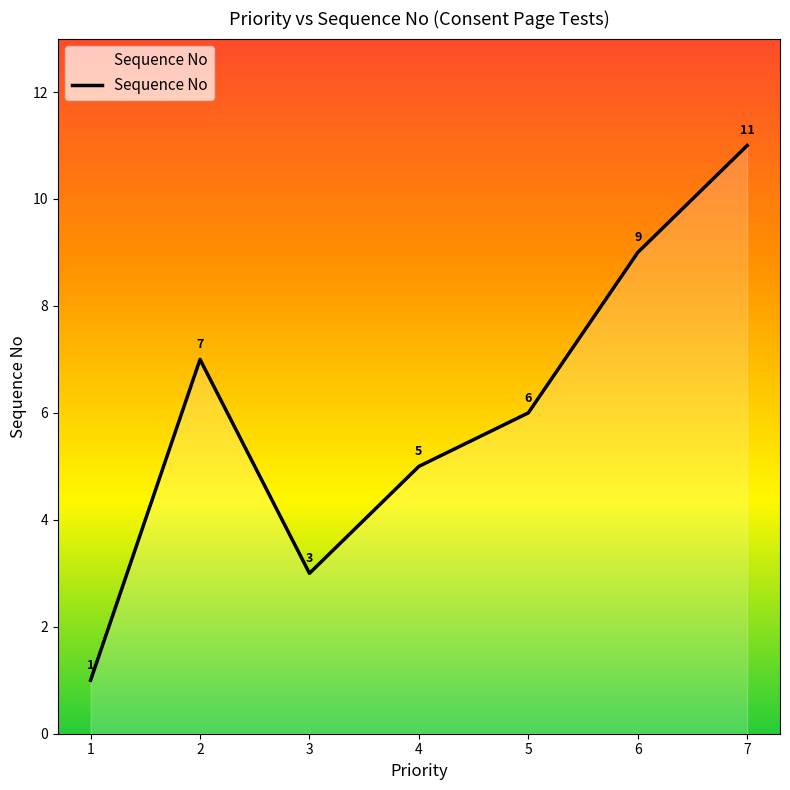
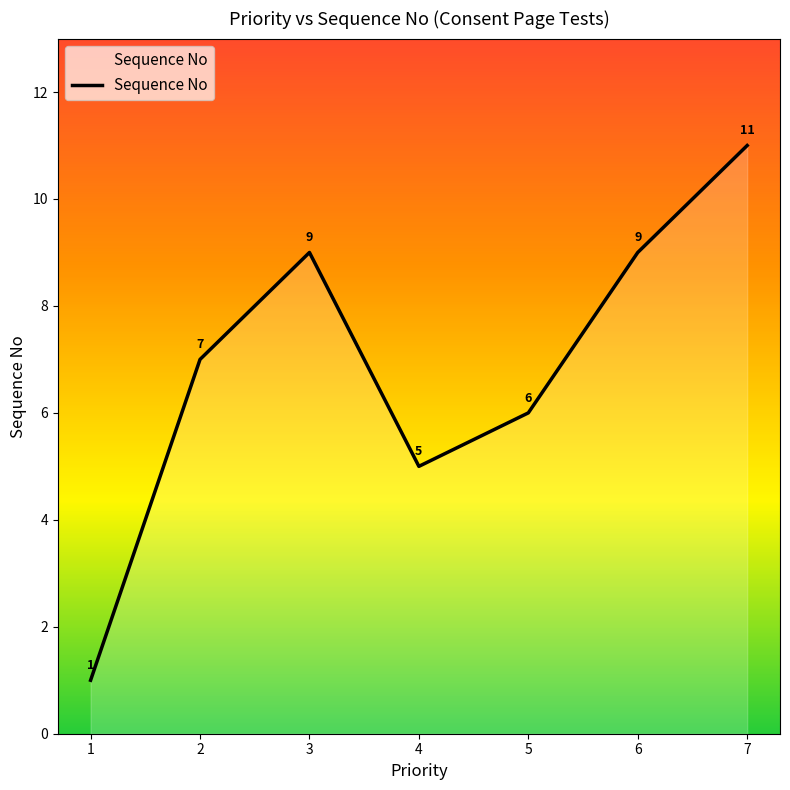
  {
    "1": 1,
    "2": 7,
-   "3": 3,
+   "3": 9,
    "4": 5,
    "5": 6,
    "6": 9,
    "7": 11
  }
